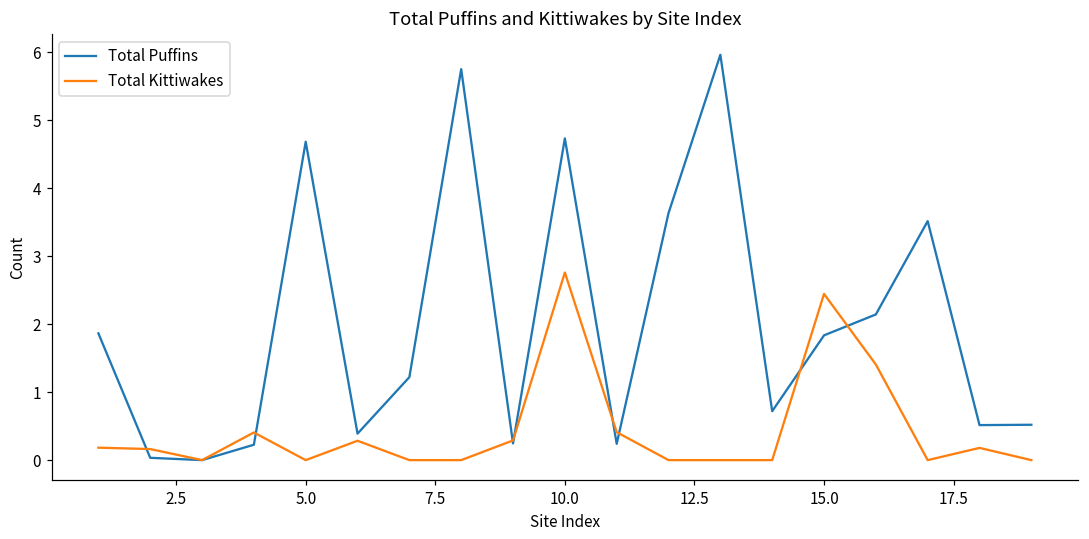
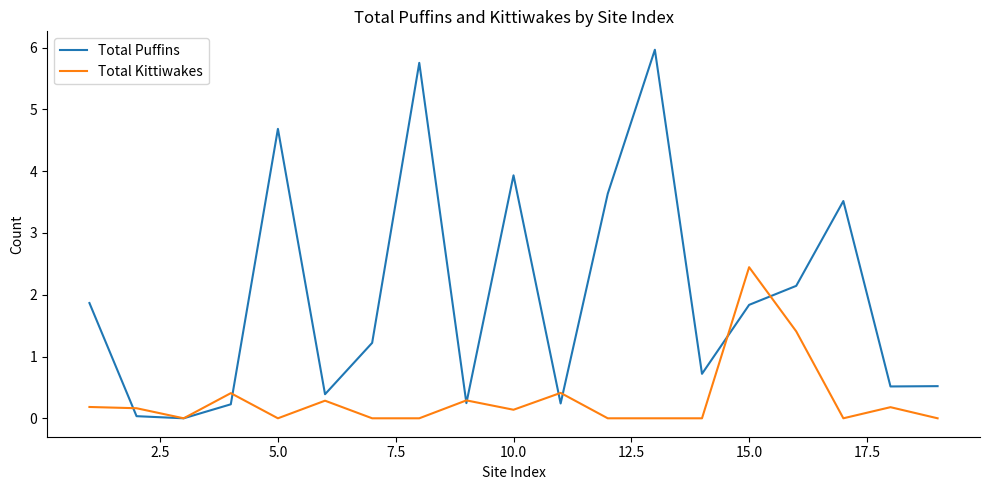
  {
    "Total Puffins": {
      "5.0": 4.7,
-     "10.0": 4.7,
+     "10.0": 3.9,
      "15.0": 1.8
    },
    "Total Kittiwakes": {
      "5.0": 0.0,
-     "10.0": 2.8,
+     "10.0": 0.1,
      "15.0": 2.4
    }
  }
